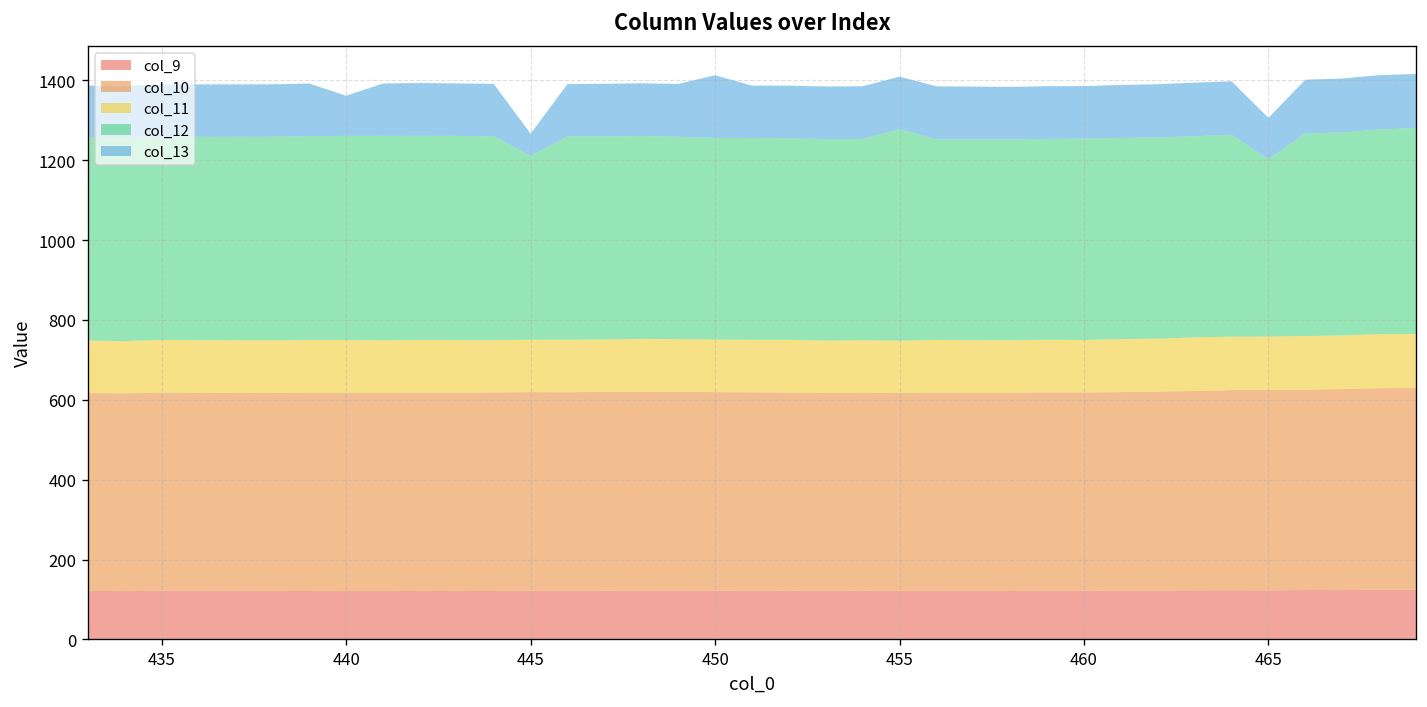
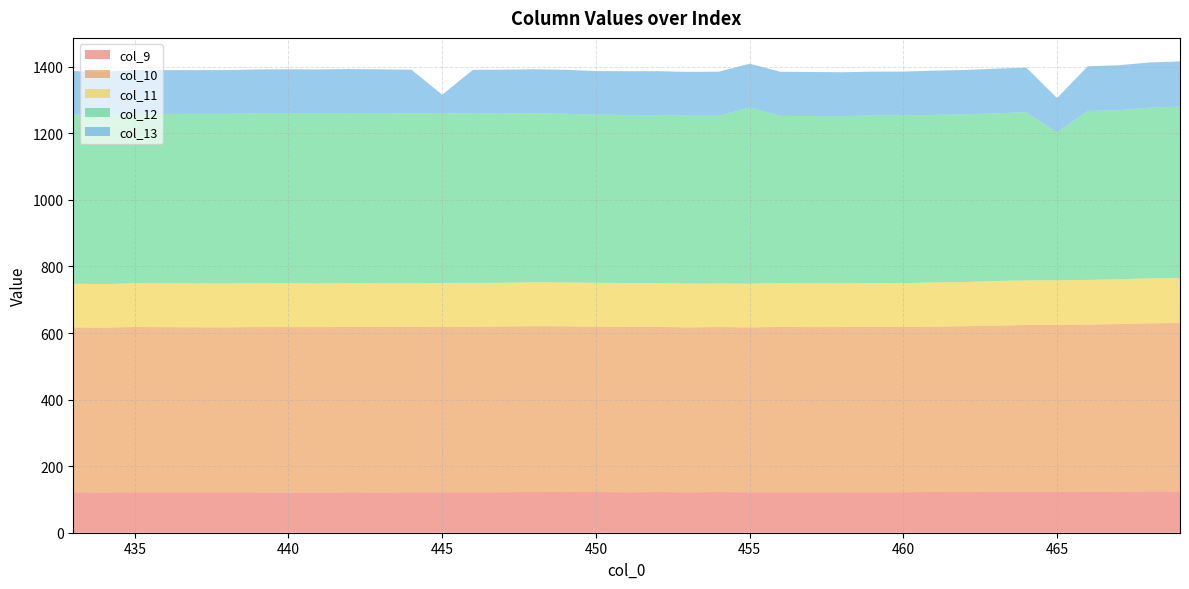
  {
    "col_12": {
      "440": 510,
-     "445": 460,
+     "445": 510,
      "450": 510,
      "455": 530,
      "460": 500,
      "465": 440
    },
    "col_13": {
-     "440": 100,
+     "440": 130,
      "445": 60,
-     "450": 160,
+     "450": 130,
      "455": 130,
      "460": 130,
      "465": 100
    }
  }
